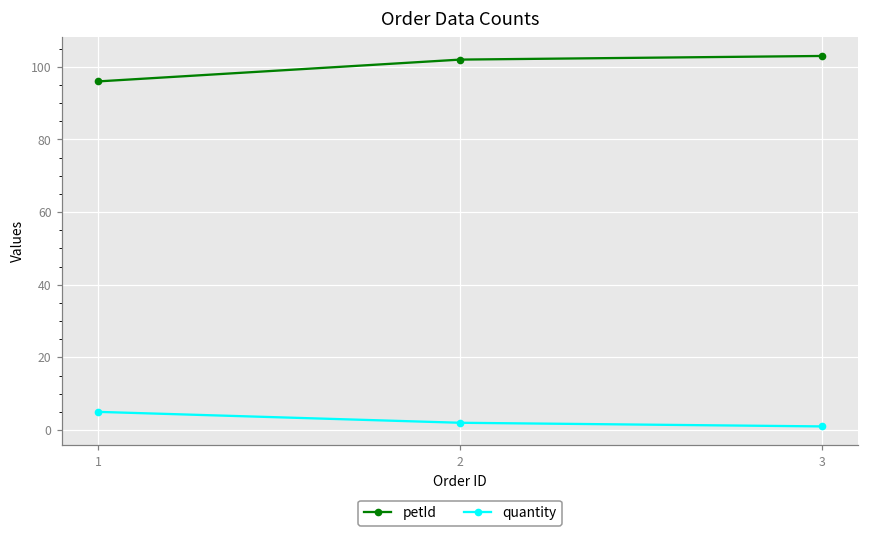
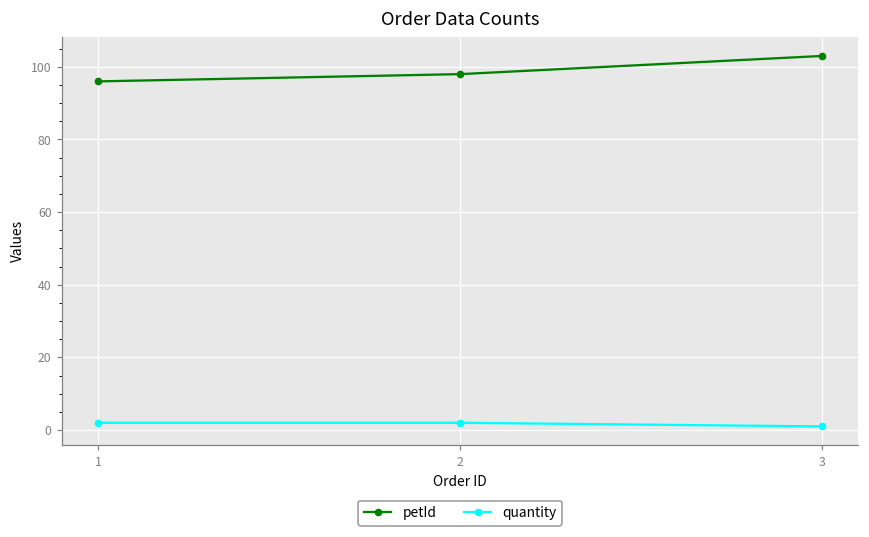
  {
    "petId": {
      "1": 96,
-     "2": 102,
+     "2": 98,
      "3": 103
    },
    "quantity": {
-     "1": 5,
+     "1": 2,
      "2": 2,
      "3": 1
    }
  }
